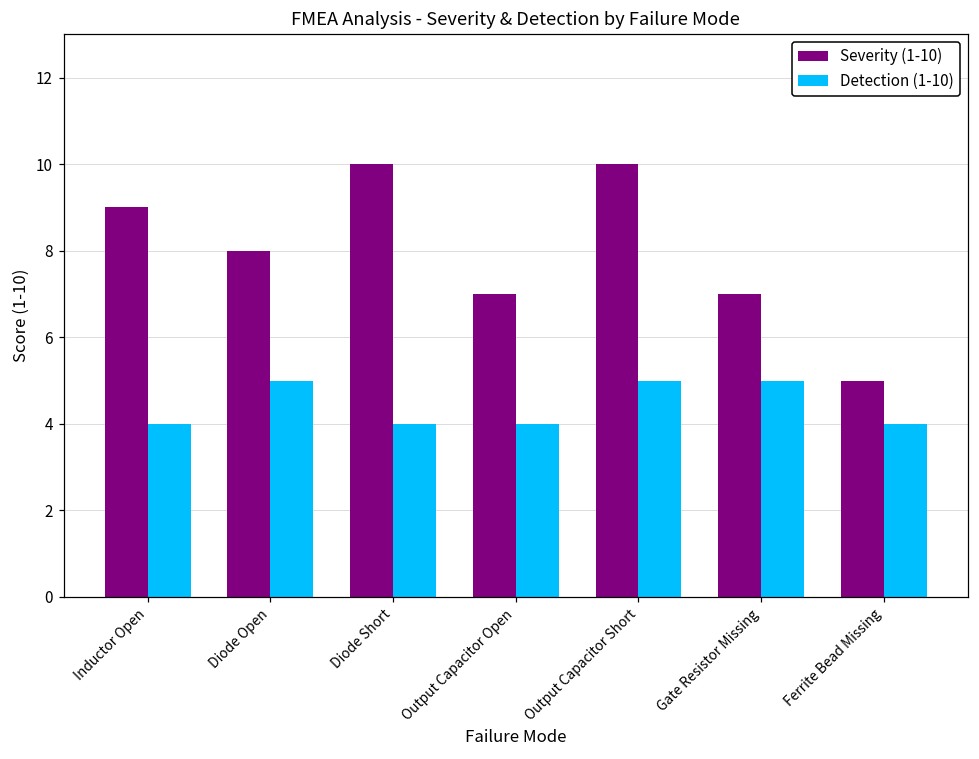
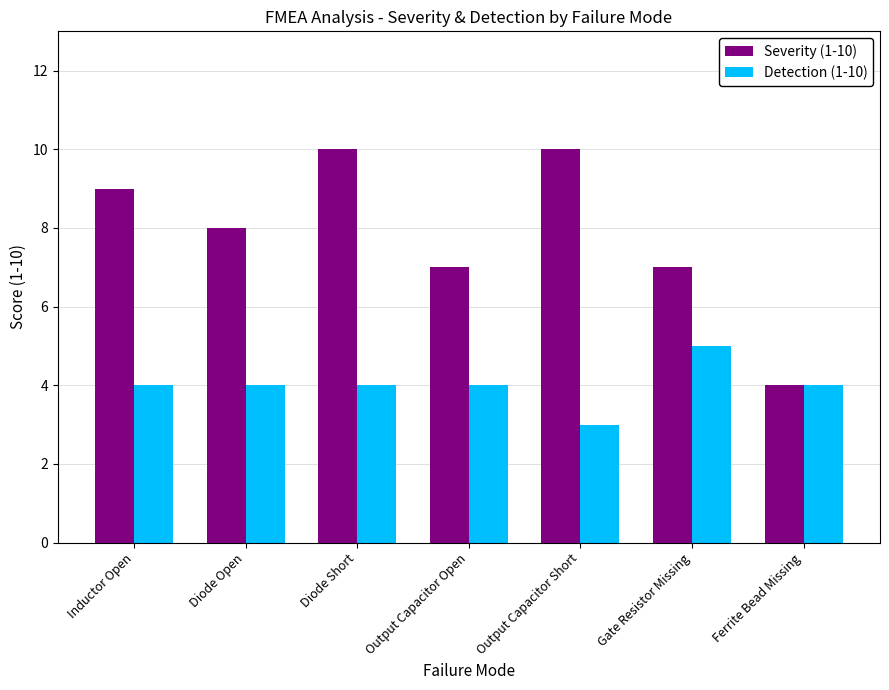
  {
    "Severity (1-10)": {
      "Inductor Open": 9,
      "Diode Open": 8,
      "Diode Short": 10,
      "Output Capacitor Open": 7,
      "Output Capacitor Short": 10,
      "Gate Resistor Missing": 7,
-     "Ferrite Bead Missing": 5
+     "Ferrite Bead Missing": 4
    },
    "Detection (1-10)": {
      "Inductor Open": 4,
-     "Diode Open": 5,
+     "Diode Open": 4,
      "Diode Short": 4,
      "Output Capacitor Open": 4,
-     "Output Capacitor Short": 5,
+     "Output Capacitor Short": 3,
      "Gate Resistor Missing": 5,
      "Ferrite Bead Missing": 4
    }
  }
